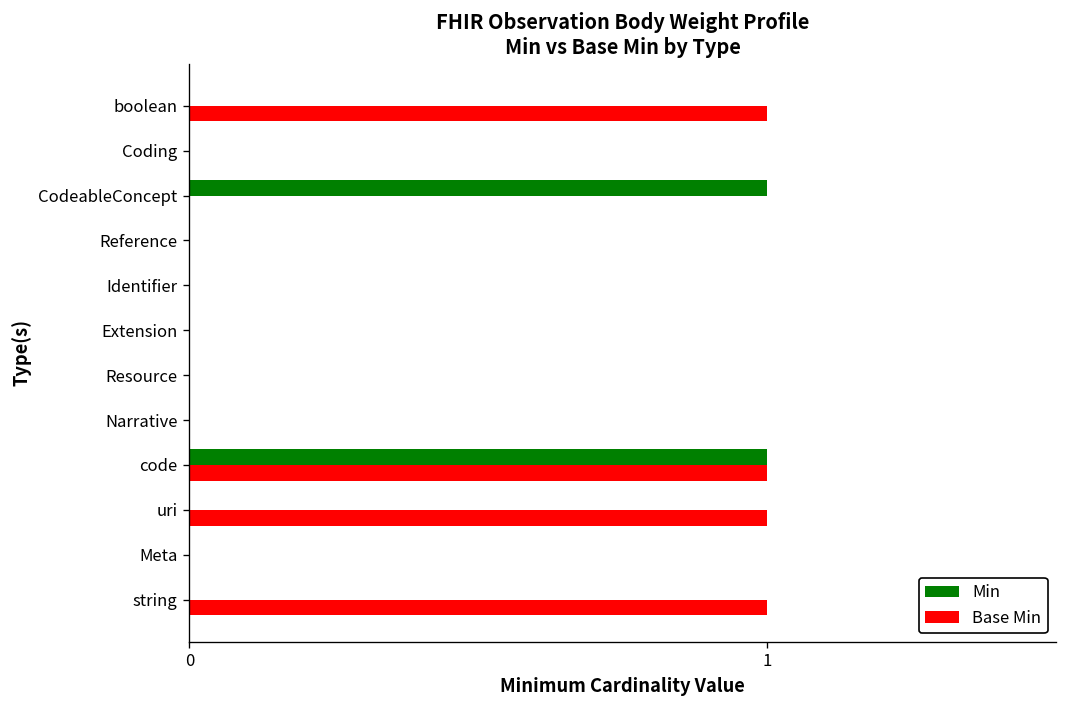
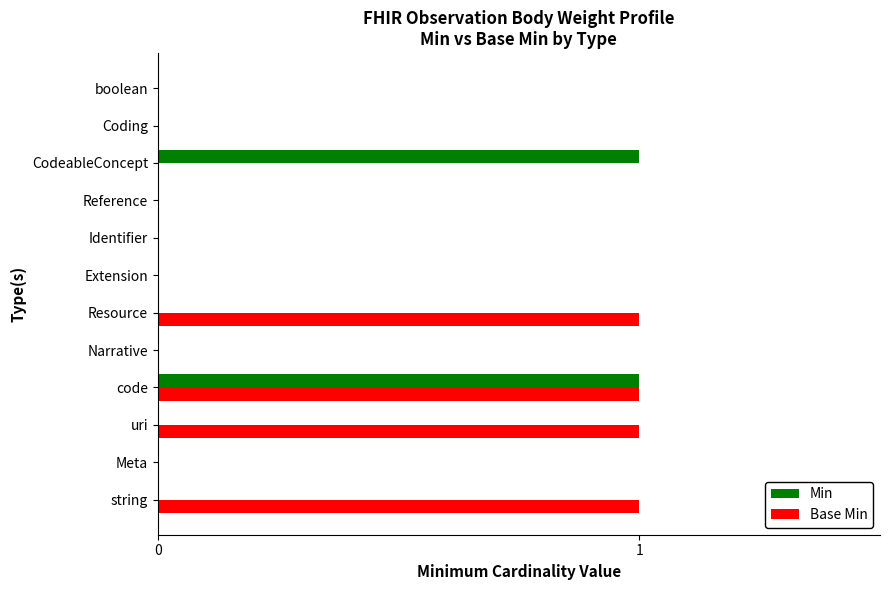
  {
    "Min": {
      "boolean": 0,
      "Coding": 0,
      "CodeableConcept": 1,
      "Reference": 0,
      "Identifier": 0,
      "Extension": 0,
      "Resource": 0,
      "Narrative": 0,
      "code": 1,
      "uri": 0,
      "Meta": 0,
      "string": 0
    },
    "Base Min": {
-     "boolean": 1,
+     "boolean": 0,
      "Coding": 0,
      "CodeableConcept": 0,
      "Reference": 0,
      "Identifier": 0,
      "Extension": 0,
-     "Resource": 0,
+     "Resource": 1,
      "Narrative": 0,
      "code": 1,
      "uri": 1,
      "Meta": 0,
      "string": 1
    }
  }
